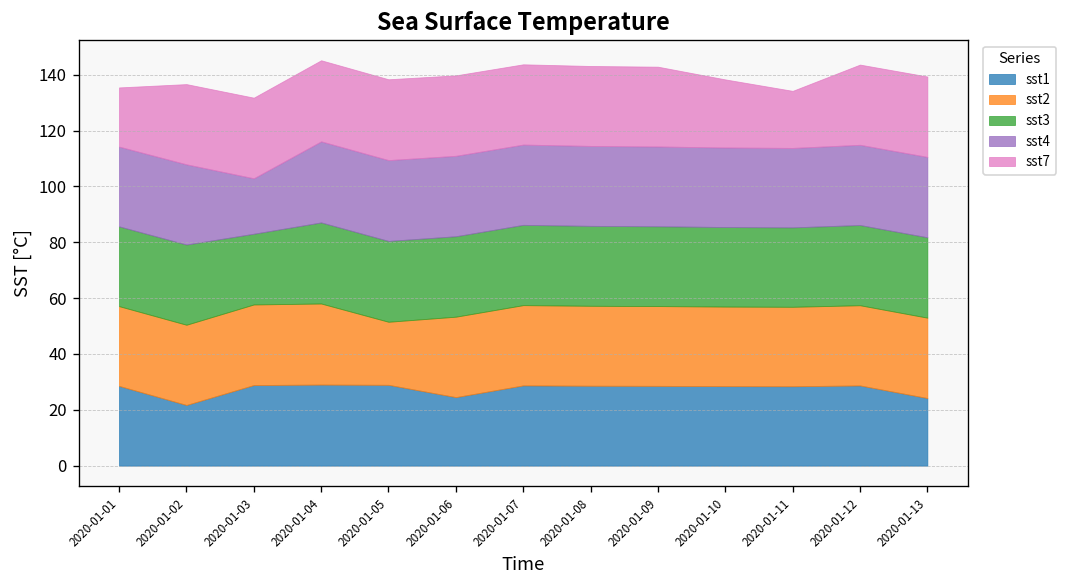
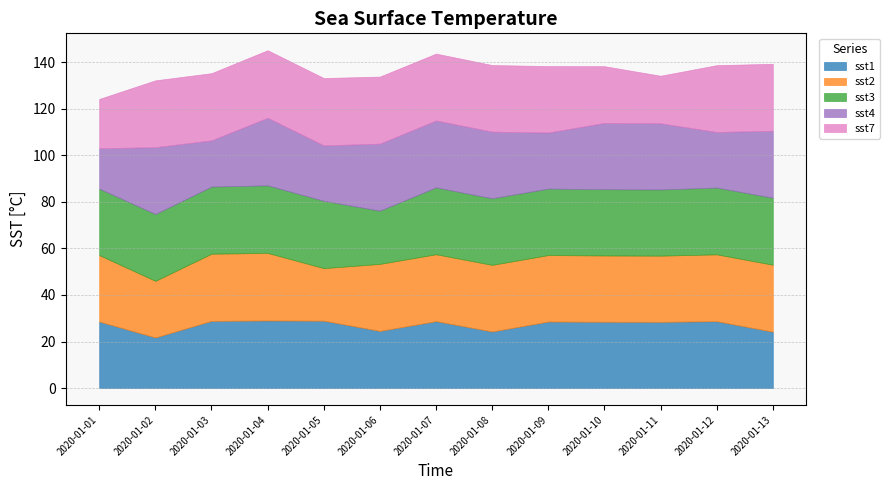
  {
    "sst1": {
      "2020-01-01": 29,
      "2020-01-02": 22,
      "2020-01-03": 29,
      "2020-01-04": 29,
      "2020-01-05": 29,
      "2020-01-06": 25,
      "2020-01-07": 29,
-     "2020-01-08": 29,
+     "2020-01-08": 24,
      "2020-01-09": 29,
      "2020-01-10": 28,
      "2020-01-11": 28,
      "2020-01-12": 29,
      "2020-01-13": 24
    },
    "sst2": {
      "2020-01-01": 29,
-     "2020-01-02": 29,
+     "2020-01-02": 24,
      "2020-01-03": 29,
      "2020-01-04": 29,
      "2020-01-05": 23,
      "2020-01-06": 29,
      "2020-01-07": 29,
      "2020-01-08": 29,
      "2020-01-09": 29,
      "2020-01-10": 28,
      "2020-01-11": 28,
      "2020-01-12": 29,
      "2020-01-13": 29
    },
    "sst3": {
      "2020-01-01": 29,
      "2020-01-02": 29,
-     "2020-01-03": 25,
+     "2020-01-03": 29,
      "2020-01-04": 29,
      "2020-01-05": 29,
-     "2020-01-06": 29,
+     "2020-01-06": 23,
      "2020-01-07": 29,
      "2020-01-08": 29,
      "2020-01-09": 29,
      "2020-01-10": 28,
      "2020-01-11": 28,
      "2020-01-12": 29,
      "2020-01-13": 29
    },
    "sst4": {
-     "2020-01-01": 29,
+     "2020-01-01": 17,
      "2020-01-02": 29,
      "2020-01-03": 20,
      "2020-01-04": 29,
-     "2020-01-05": 29,
+     "2020-01-05": 24,
      "2020-01-06": 29,
      "2020-01-07": 29,
      "2020-01-08": 29,
-     "2020-01-09": 29,
+     "2020-01-09": 24,
      "2020-01-10": 28,
      "2020-01-11": 28,
-     "2020-01-12": 29,
+     "2020-01-12": 24,
      "2020-01-13": 29
    },
    "sst7": {
      "2020-01-01": 21,
      "2020-01-02": 29,
      "2020-01-03": 29,
      "2020-01-04": 29,
      "2020-01-05": 29,
      "2020-01-06": 29,
      "2020-01-07": 29,
      "2020-01-08": 29,
      "2020-01-09": 29,
      "2020-01-10": 24,
      "2020-01-11": 20,
      "2020-01-12": 29,
      "2020-01-13": 29
    }
  }
